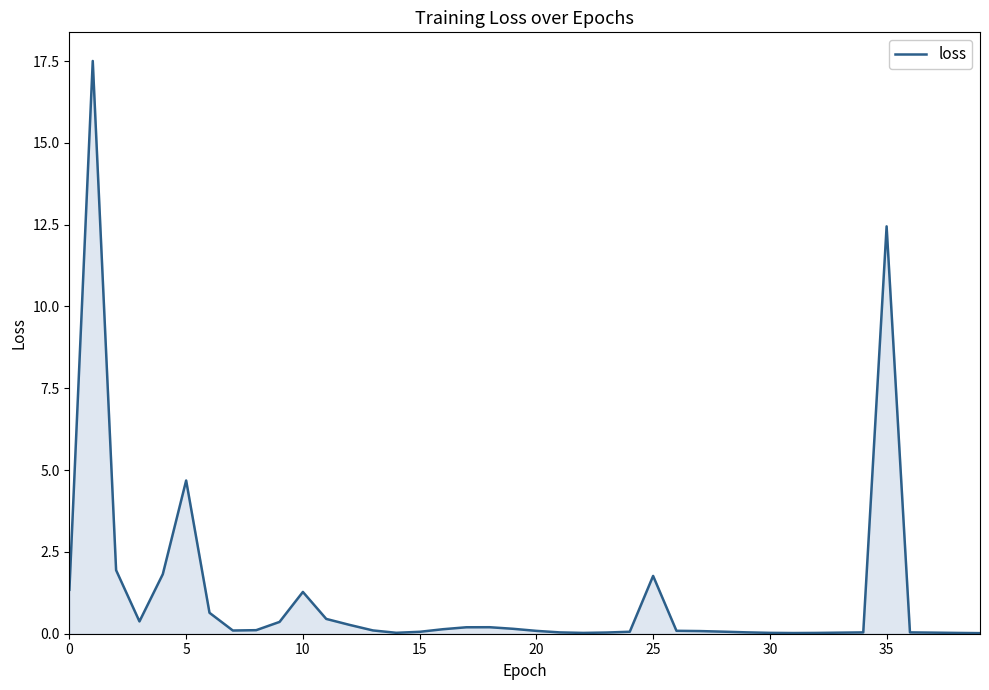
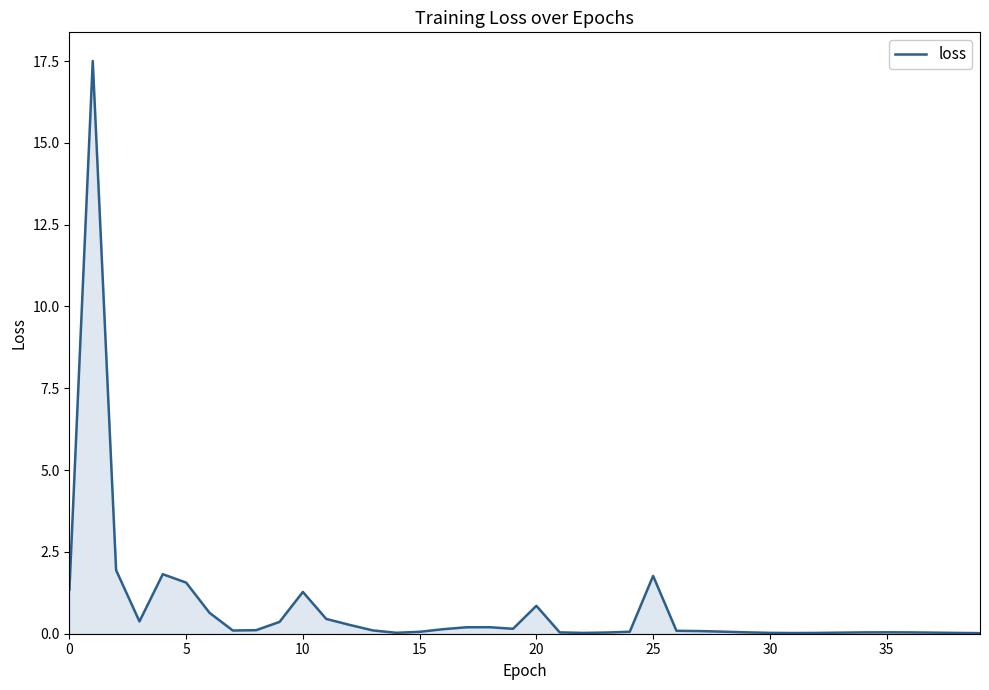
  {
    "0": 1.3,
-   "5": 4.7,
+   "5": 1.6,
    "10": 1.3,
    "15": 0.1,
-   "20": 0.1,
+   "20": 0.9,
    "25": 1.8,
    "30": 0.0,
-   "35": 12.4
+   "35": 0.0
  }
